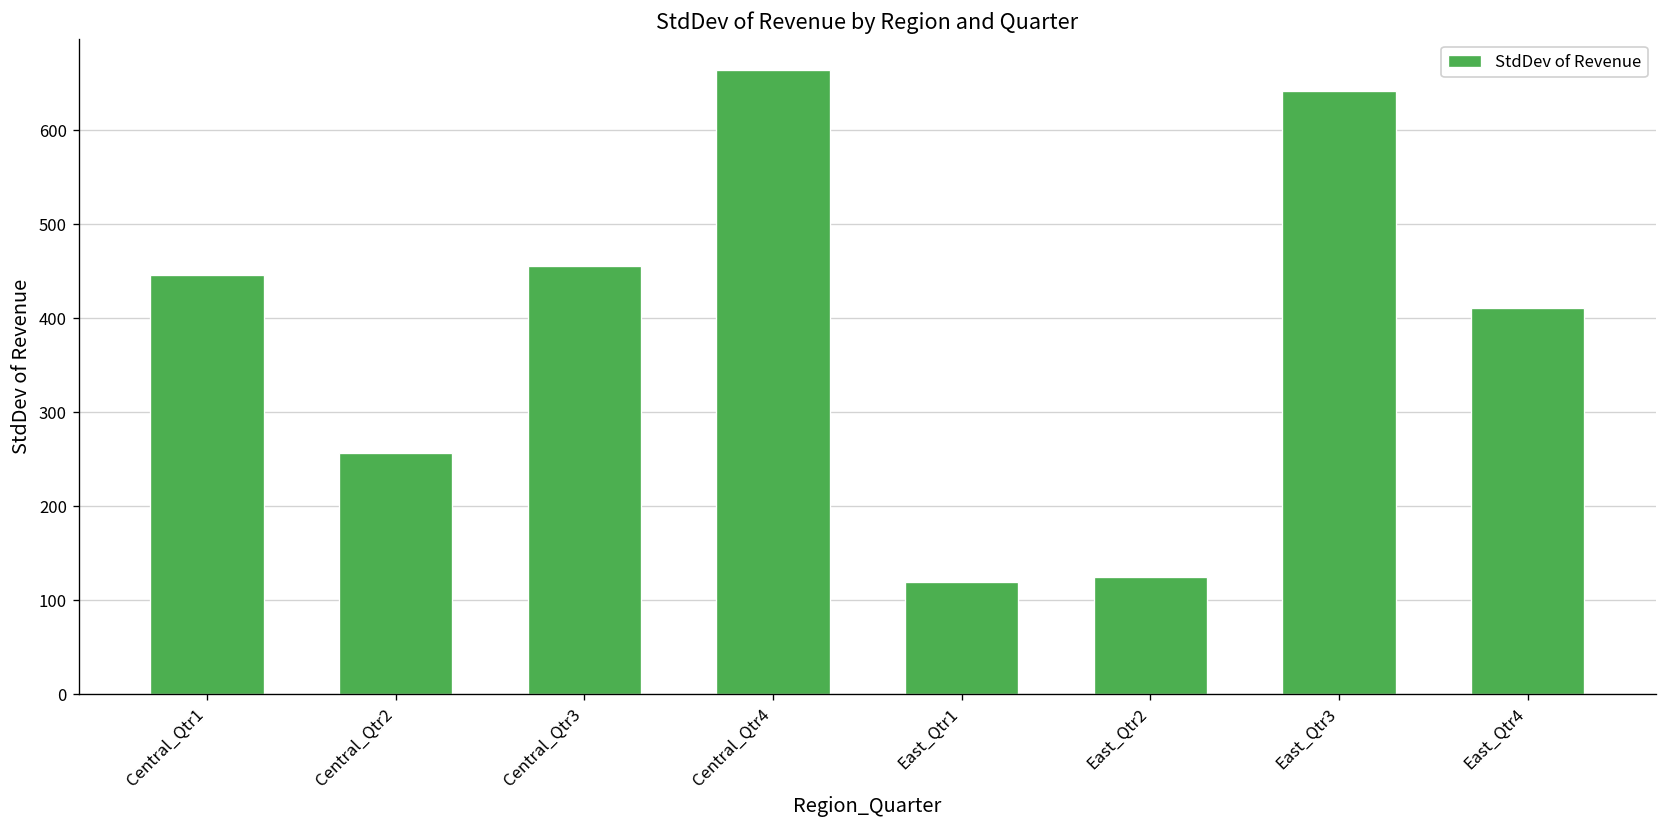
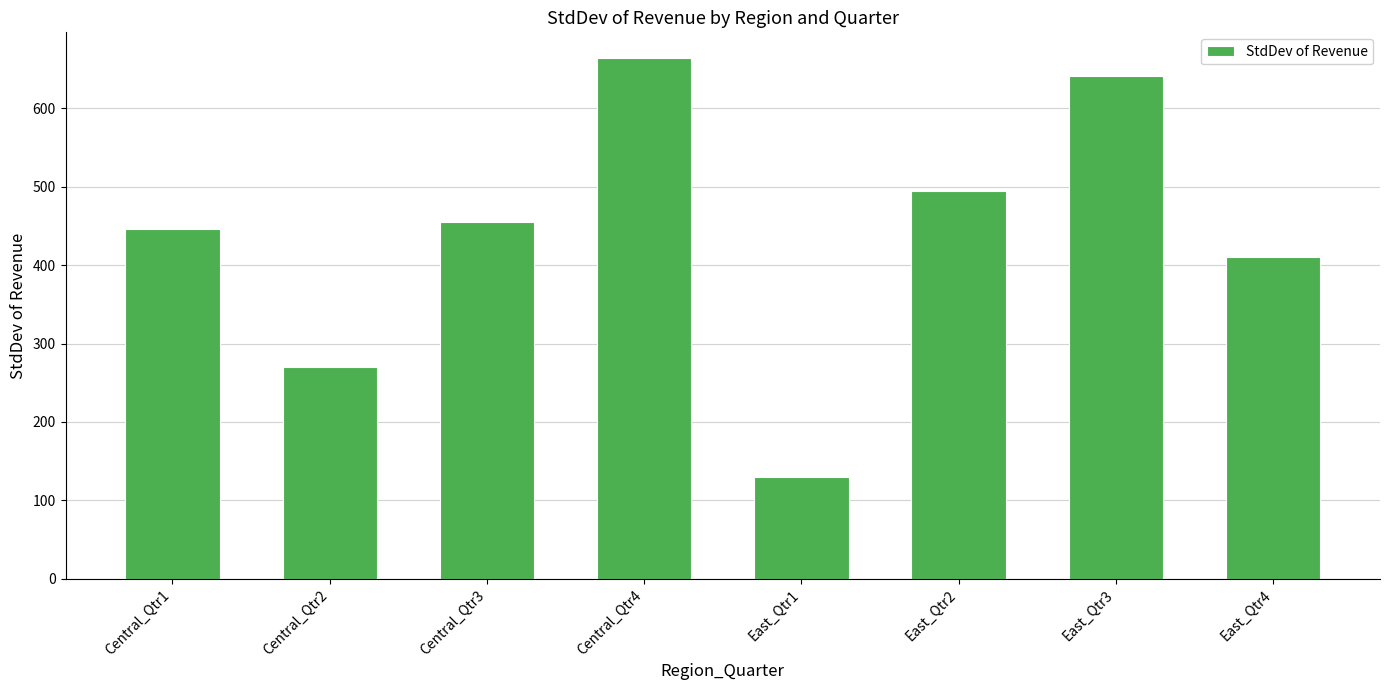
  {
    "Central_Qtr1": 450,
-   "Central_Qtr2": 260,
+   "Central_Qtr2": 270,
    "Central_Qtr3": 460,
    "Central_Qtr4": 660,
-   "East_Qtr1": 120,
-   "East_Qtr2": 120,
+   "East_Qtr1": 130,
+   "East_Qtr2": 490,
    "East_Qtr3": 640,
    "East_Qtr4": 410
  }
